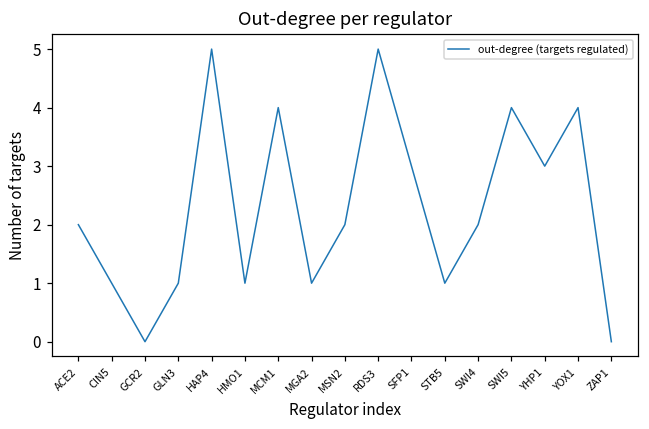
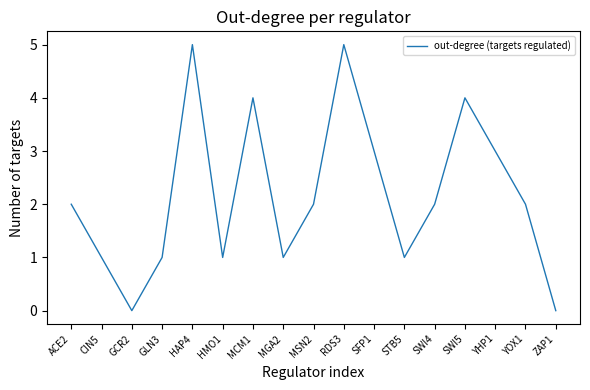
  {
    "ACE2": 2,
    "CIN5": 1,
    "GCR2": 0,
    "GLN3": 1,
    "HAP4": 5,
    "HMO1": 1,
    "MCM1": 4,
    "MGA2": 1,
    "MSN2": 2,
    "RDS3": 5,
    "SFP1": 3,
    "STB5": 1,
    "SWI4": 2,
    "SWI5": 4,
    "YHP1": 3,
-   "YOX1": 4,
+   "YOX1": 2,
    "ZAP1": 0
  }
